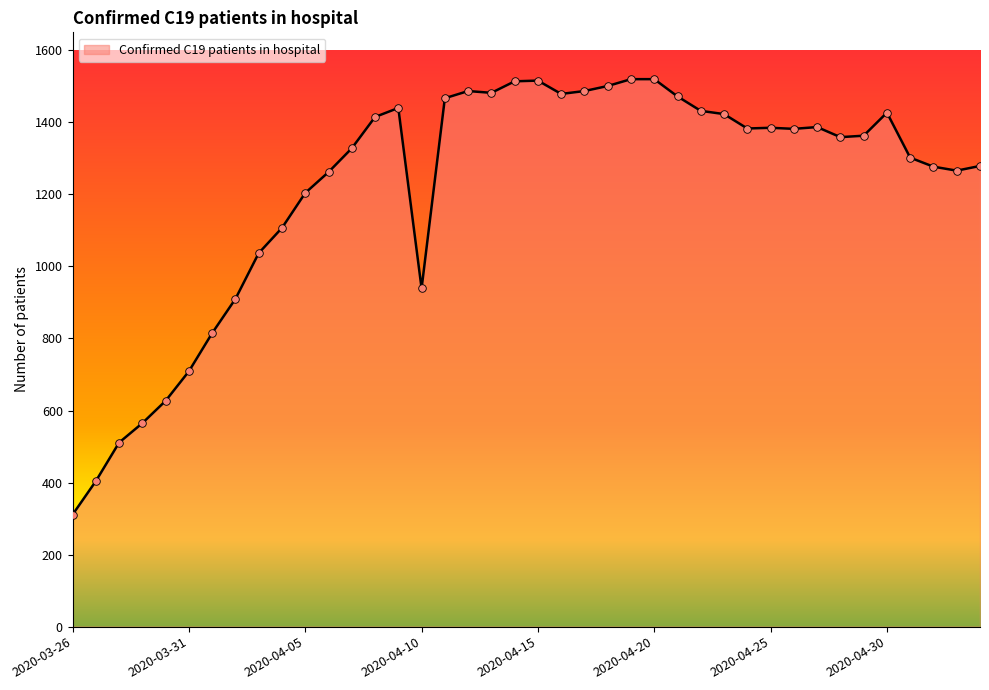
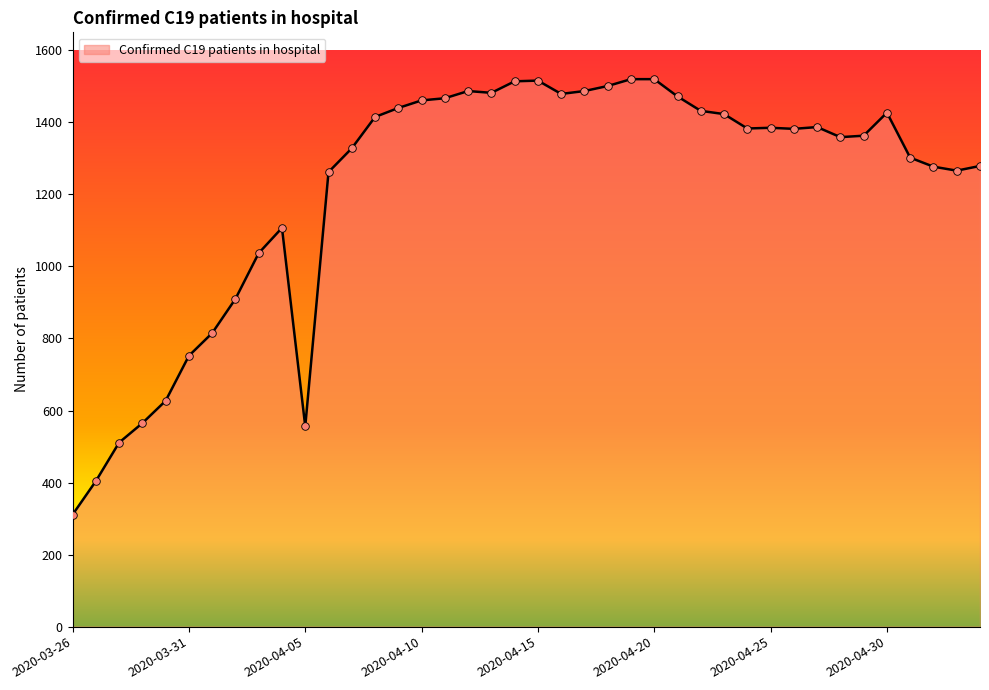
  {
    "2020-03-26": 310,
-   "2020-03-31": 710,
-   "2020-04-05": 1200,
-   "2020-04-10": 940,
+   "2020-03-31": 750,
+   "2020-04-05": 560,
+   "2020-04-10": 1460,
    "2020-04-15": 1520,
    "2020-04-20": 1520,
    "2020-04-25": 1390,
    "2020-04-30": 1430
  }
